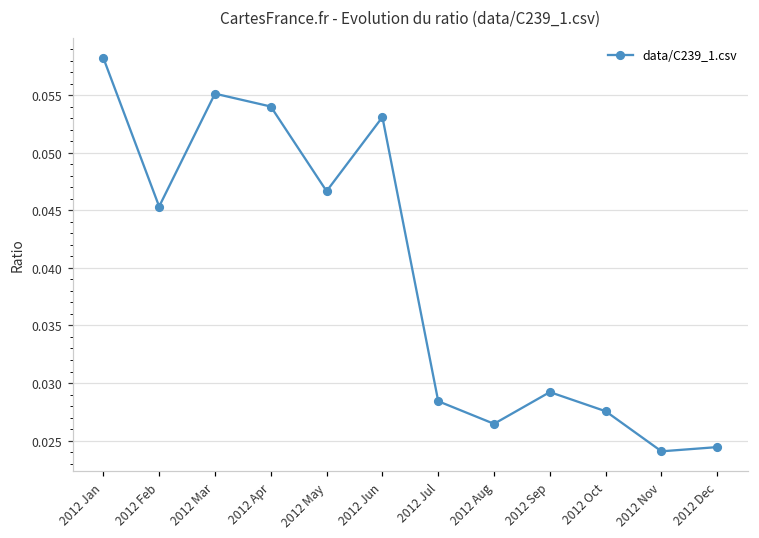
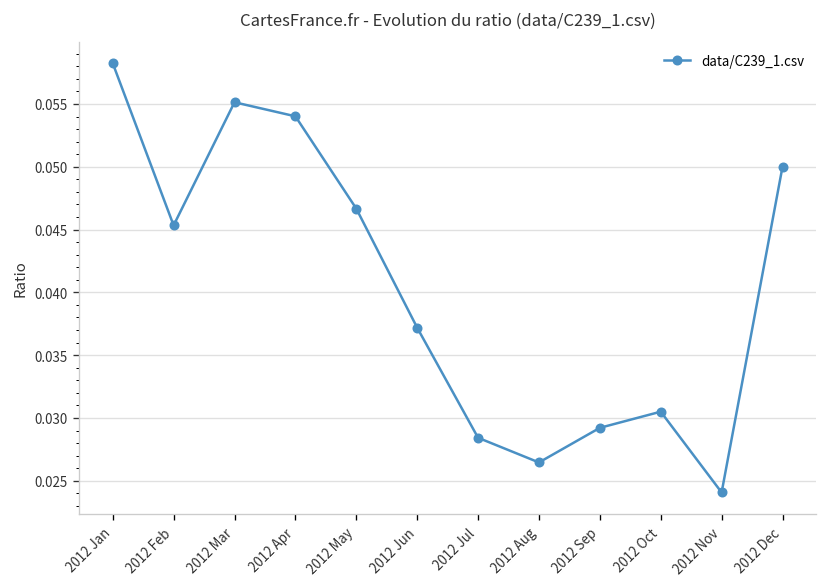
  {
    "2012 Jan": 0.0582,
    "2012 Feb": 0.0453,
    "2012 Mar": 0.0551,
    "2012 Apr": 0.0540,
    "2012 May": 0.0467,
-   "2012 Jun": 0.0531,
+   "2012 Jun": 0.0372,
    "2012 Jul": 0.0284,
    "2012 Aug": 0.0265,
    "2012 Sep": 0.0292,
-   "2012 Oct": 0.0275,
+   "2012 Oct": 0.0305,
    "2012 Nov": 0.0241,
-   "2012 Dec": 0.0244
+   "2012 Dec": 0.0500
  }
